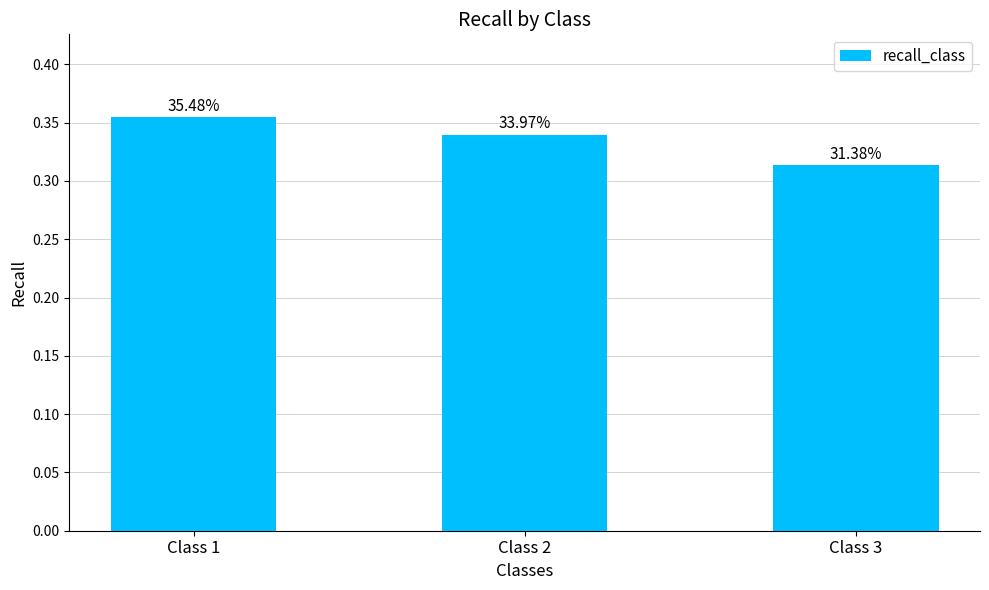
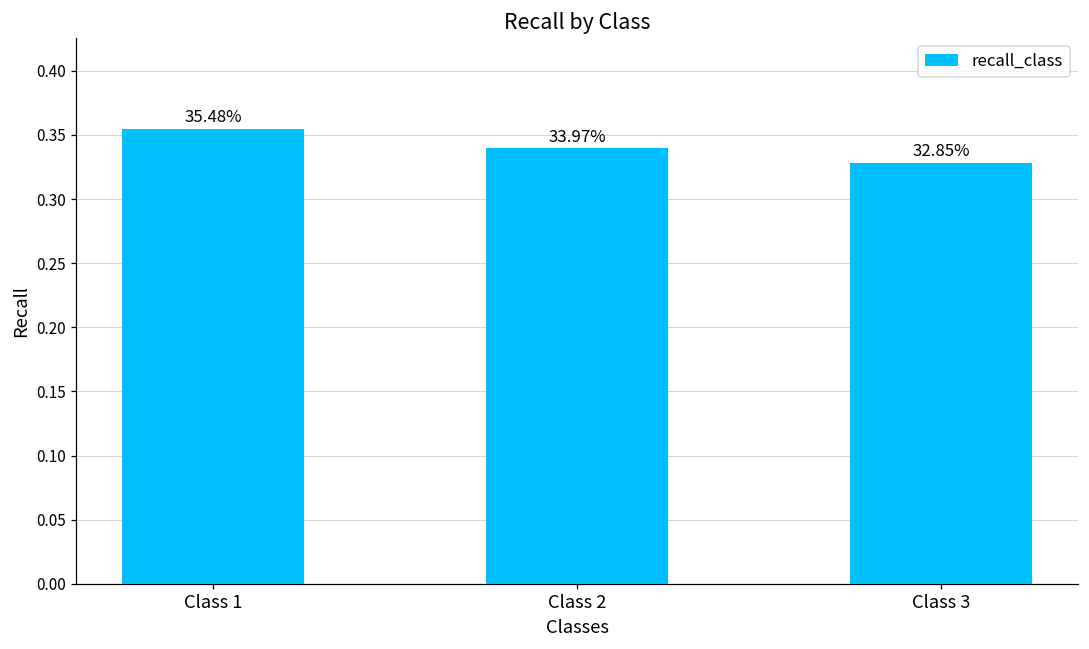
  {
    "Class 1": "35.48%",
    "Class 2": "33.97%",
-   "Class 3": "31.38%"
+   "Class 3": "32.85%"
  }
